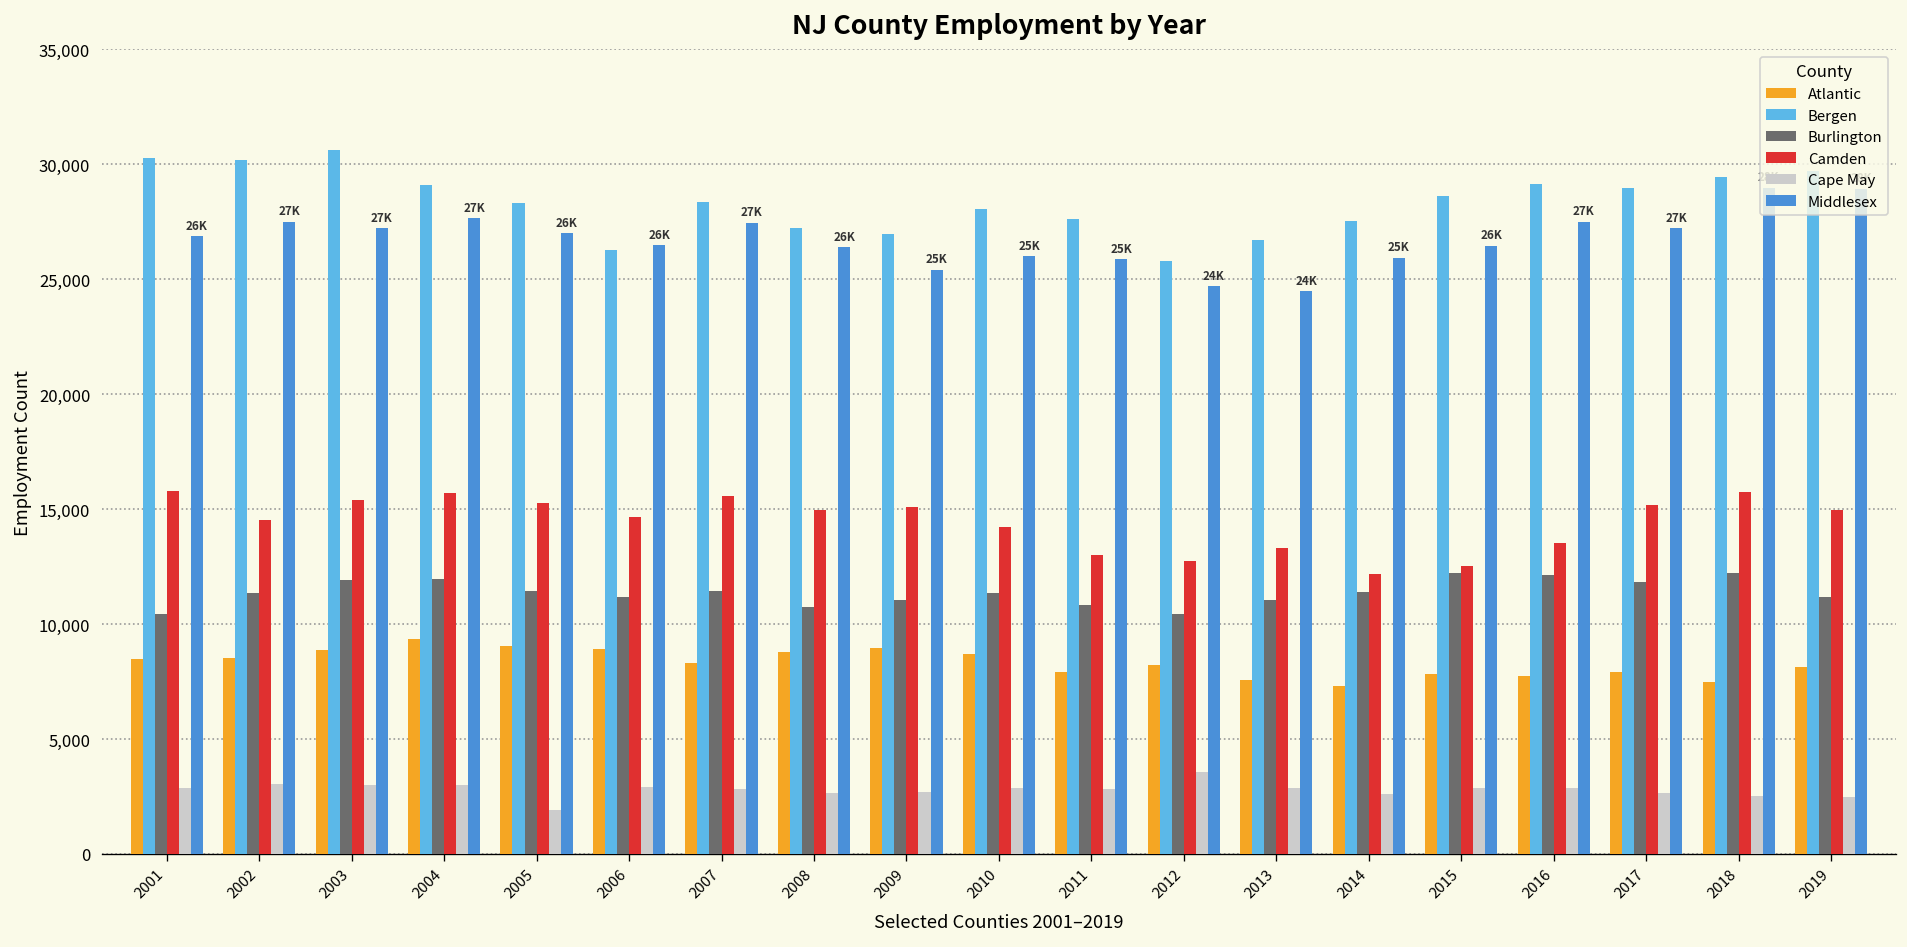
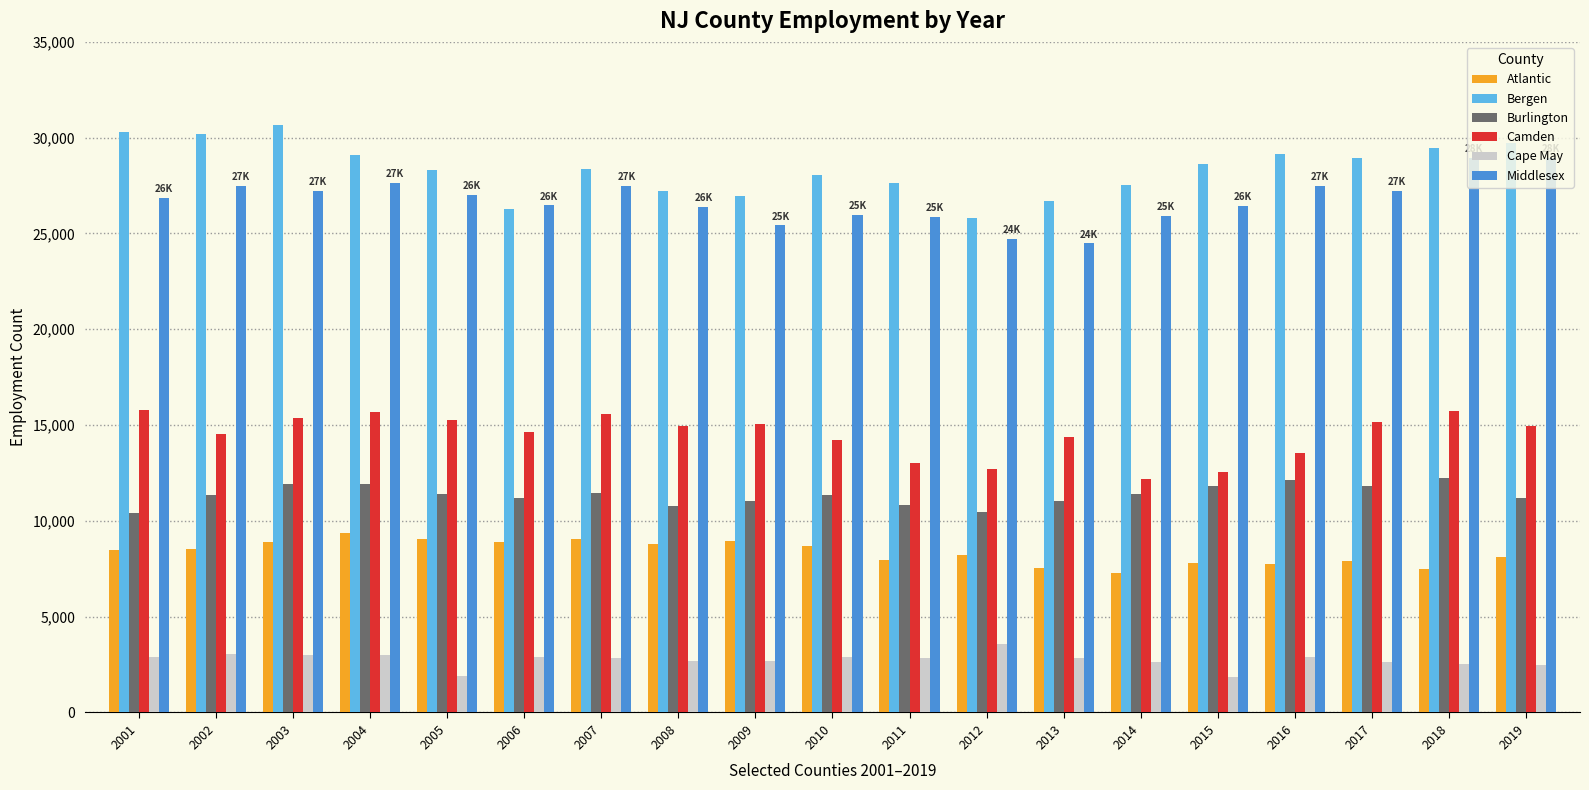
  {
    "Atlantic": {
      "2001": "8,500",
      "2002": "8,500",
      "2003": "8,900",
      "2004": "9,300",
      "2005": "9,100",
      "2006": "8,900",
-     "2007": "8,300",
+     "2007": "9,000",
      "2008": "8,800",
      "2009": "9,000",
      "2010": "8,700",
      "2011": "7,900",
      "2012": "8,200",
      "2013": "7,600",
      "2014": "7,300",
      "2015": "7,800",
      "2016": "7,700",
      "2017": "7,900",
      "2018": "7,500",
      "2019": "8,100"
    },
    "Burlington": {
      "2001": "10,400",
      "2002": "11,400",
      "2003": "11,900",
      "2004": "11,900",
      "2005": "11,400",
      "2006": "11,200",
      "2007": "11,400",
      "2008": "10,800",
      "2009": "11,000",
      "2010": "11,300",
      "2011": "10,800",
      "2012": "10,400",
      "2013": "11,000",
      "2014": "11,400",
-     "2015": "12,200",
+     "2015": "11,800",
      "2016": "12,100",
      "2017": "11,800",
      "2018": "12,200",
      "2019": "11,200"
    },
    "Camden": {
      "2001": "15,800",
      "2002": "14,500",
      "2003": "15,400",
      "2004": "15,700",
      "2005": "15,300",
      "2006": "14,600",
      "2007": "15,600",
      "2008": "14,900",
      "2009": "15,100",
      "2010": "14,200",
      "2011": "13,000",
      "2012": "12,700",
-     "2013": "13,300",
+     "2013": "14,400",
      "2014": "12,200",
      "2015": "12,500",
      "2016": "13,500",
      "2017": "15,200",
      "2018": "15,800",
      "2019": "15,000"
    },
    "Cape May": {
      "2001": "2,900",
      "2002": "3,000",
      "2003": "3,000",
      "2004": "3,000",
      "2005": "1,900",
      "2006": "2,900",
      "2007": "2,800",
      "2008": "2,700",
      "2009": "2,700",
      "2010": "2,900",
      "2011": "2,800",
      "2012": "3,600",
      "2013": "2,900",
      "2014": "2,600",
-     "2015": "2,900",
+     "2015": "1,900",
      "2016": "2,900",
      "2017": "2,700",
      "2018": "2,500",
      "2019": "2,500"
    }
  }
